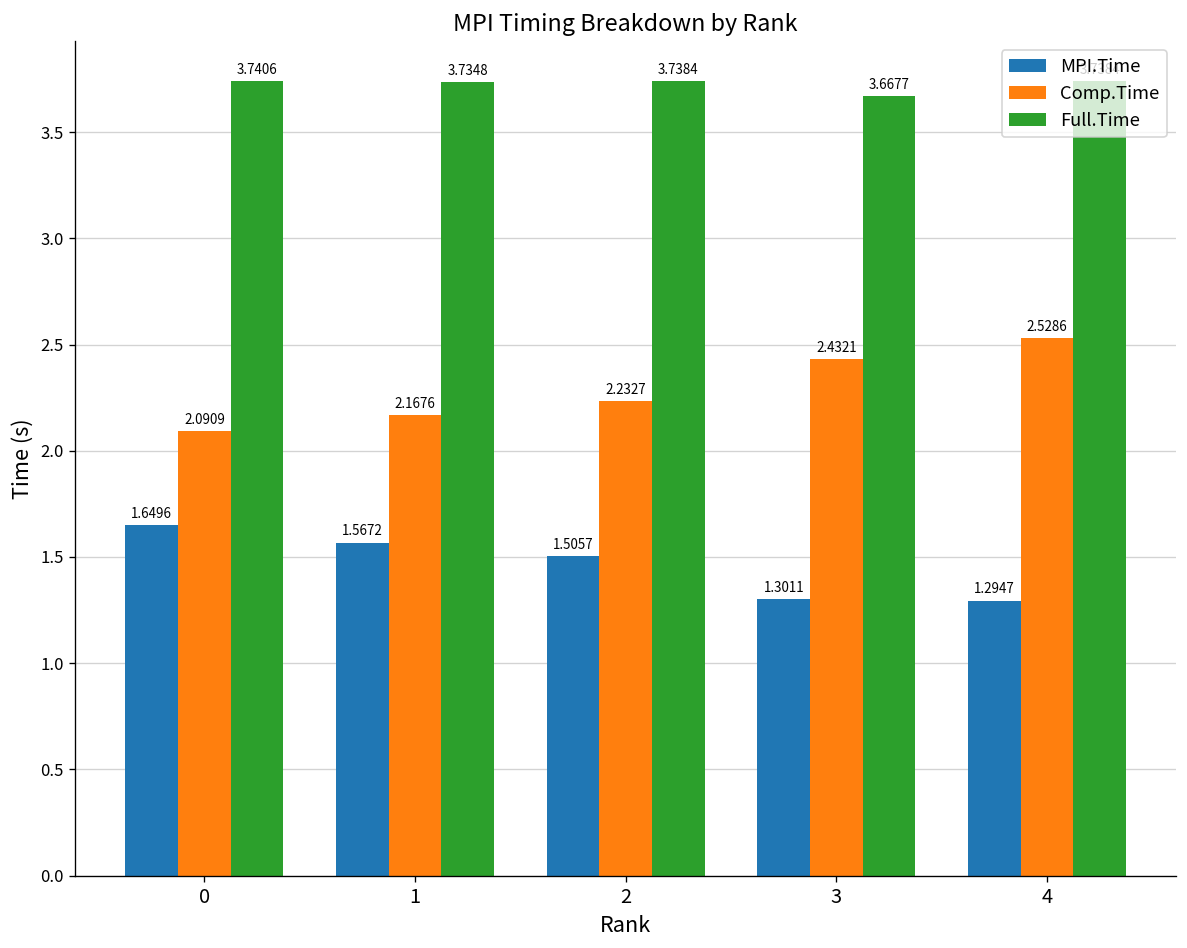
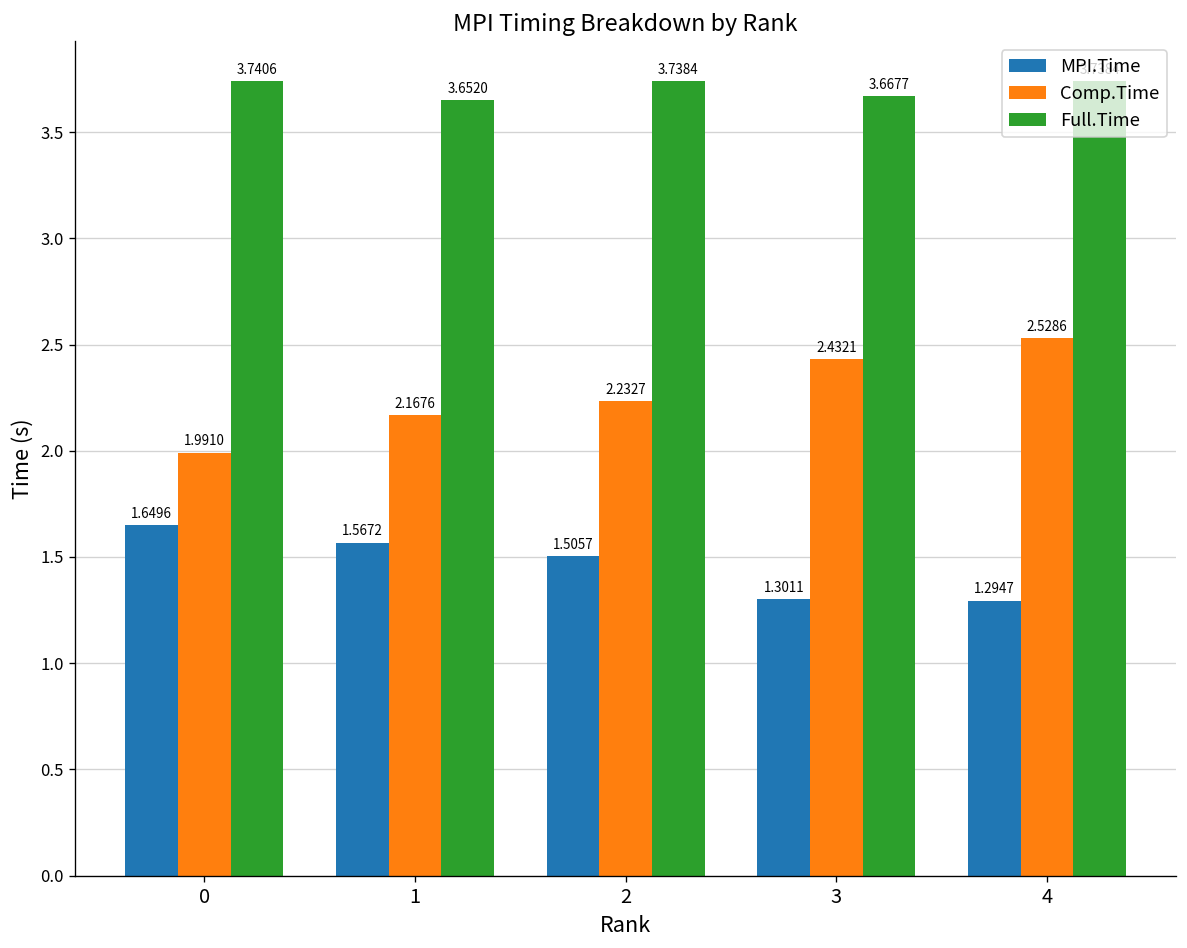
  {
    "MPI.Time": {
      "0": 1.6496,
      "1": 1.5672,
      "2": 1.5057,
      "3": 1.3011,
      "4": 1.2947
    },
    "Comp.Time": {
-     "0": 2.0909,
+     "0": 1.9910,
      "1": 2.1676,
      "2": 2.2327,
      "3": 2.4321,
      "4": 2.5286
    },
    "Full.Time": {
      "0": 3.7406,
-     "1": 3.7348,
+     "1": 3.6520,
      "2": 3.7384,
      "3": 3.6677
    }
  }
